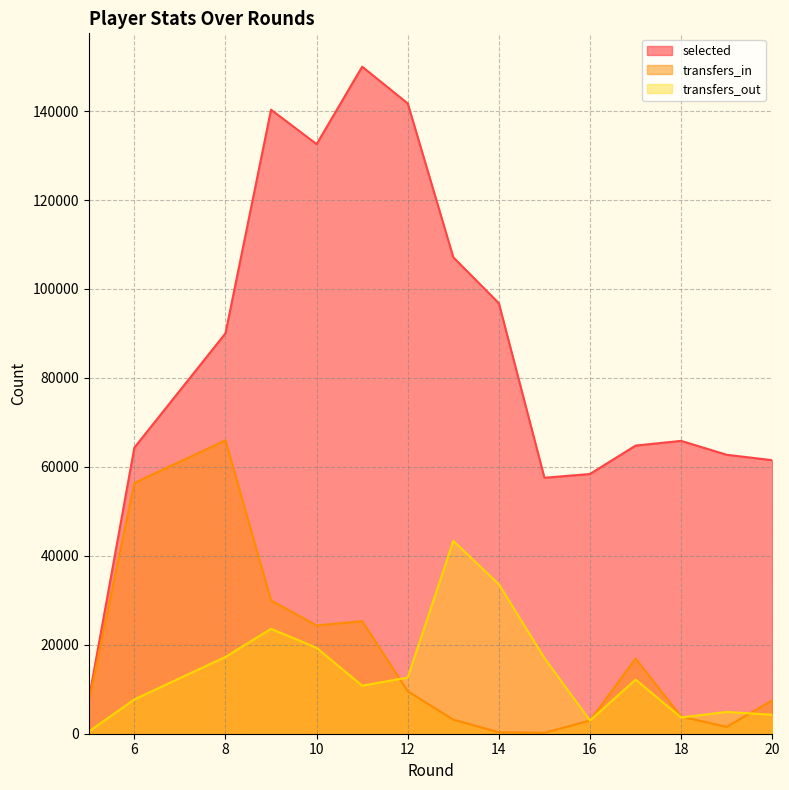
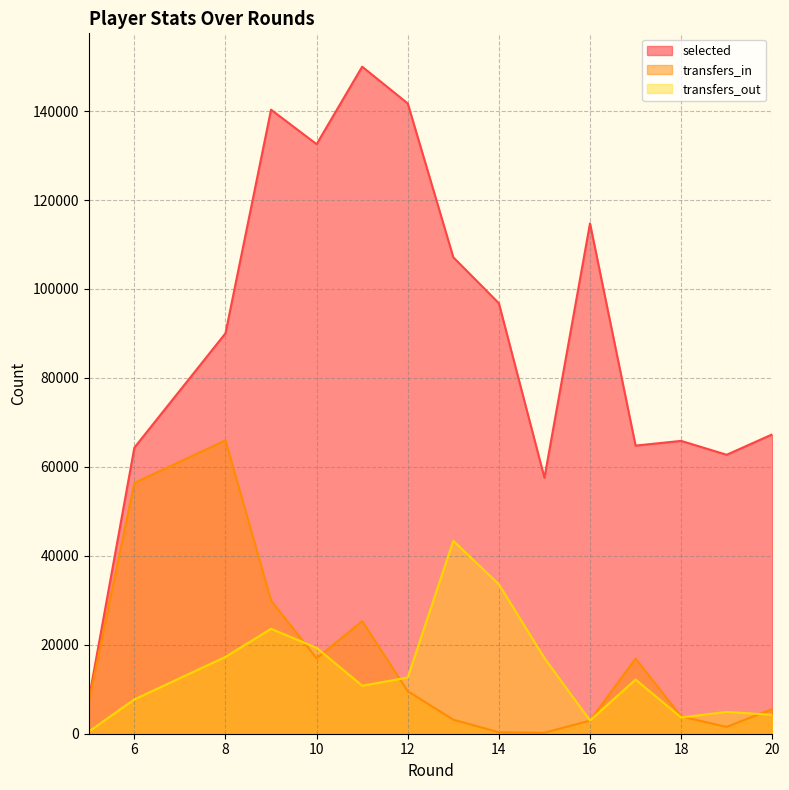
  {
    "selected": {
      "6": 64000,
      "8": 90000,
      "10": 133000,
      "12": 142000,
      "14": 97000,
-     "16": 58000,
+     "16": 115000,
      "18": 66000,
-     "20": 62000
+     "20": 67000
    },
    "transfers_in": {
      "6": 56000,
      "8": 66000,
-     "10": 24000,
+     "10": 17000,
      "12": 10000,
      "14": 0,
-     "20": 8000
+     "20": 6000
    },
    "transfers_out": {
      "6": 8000,
      "8": 17000,
      "10": 19000,
      "12": 13000,
      "14": 34000,
      "20": 4000
    }
  }
